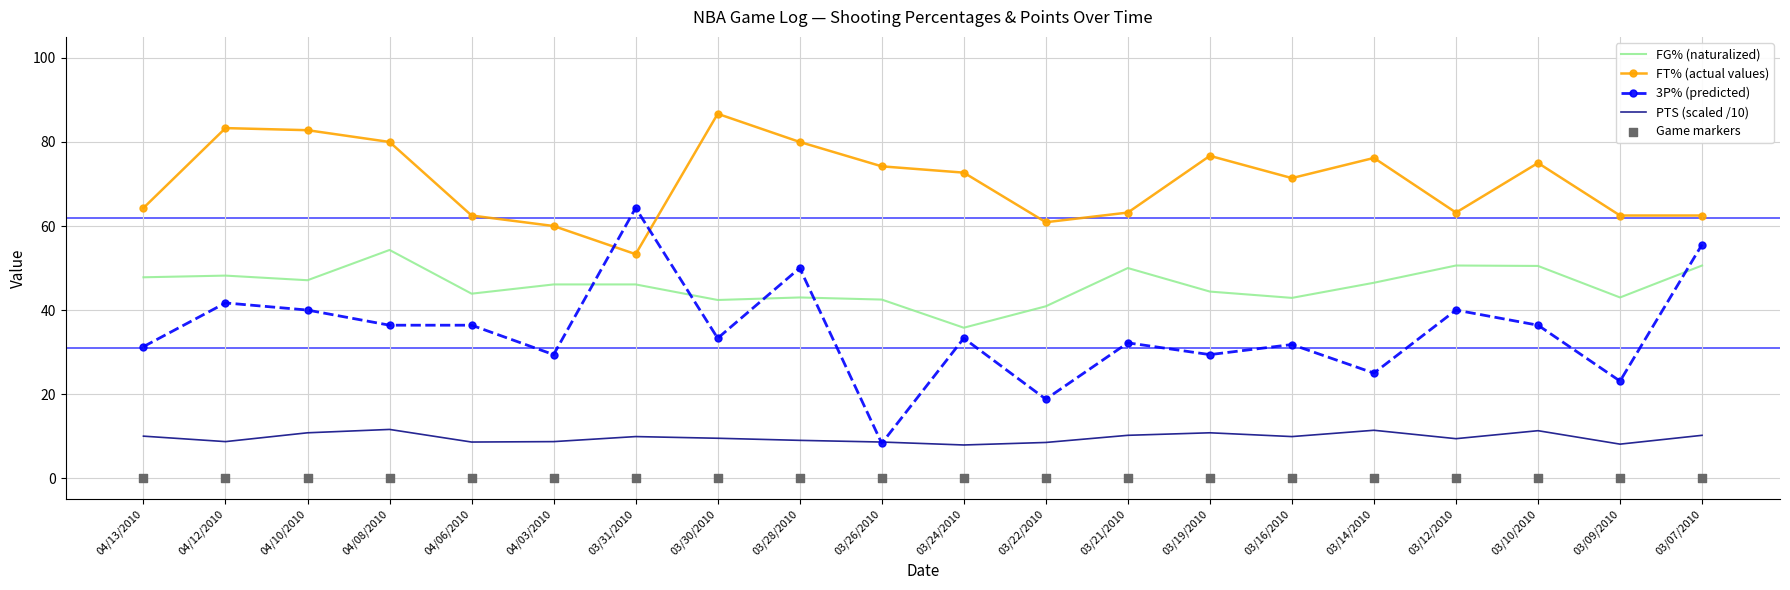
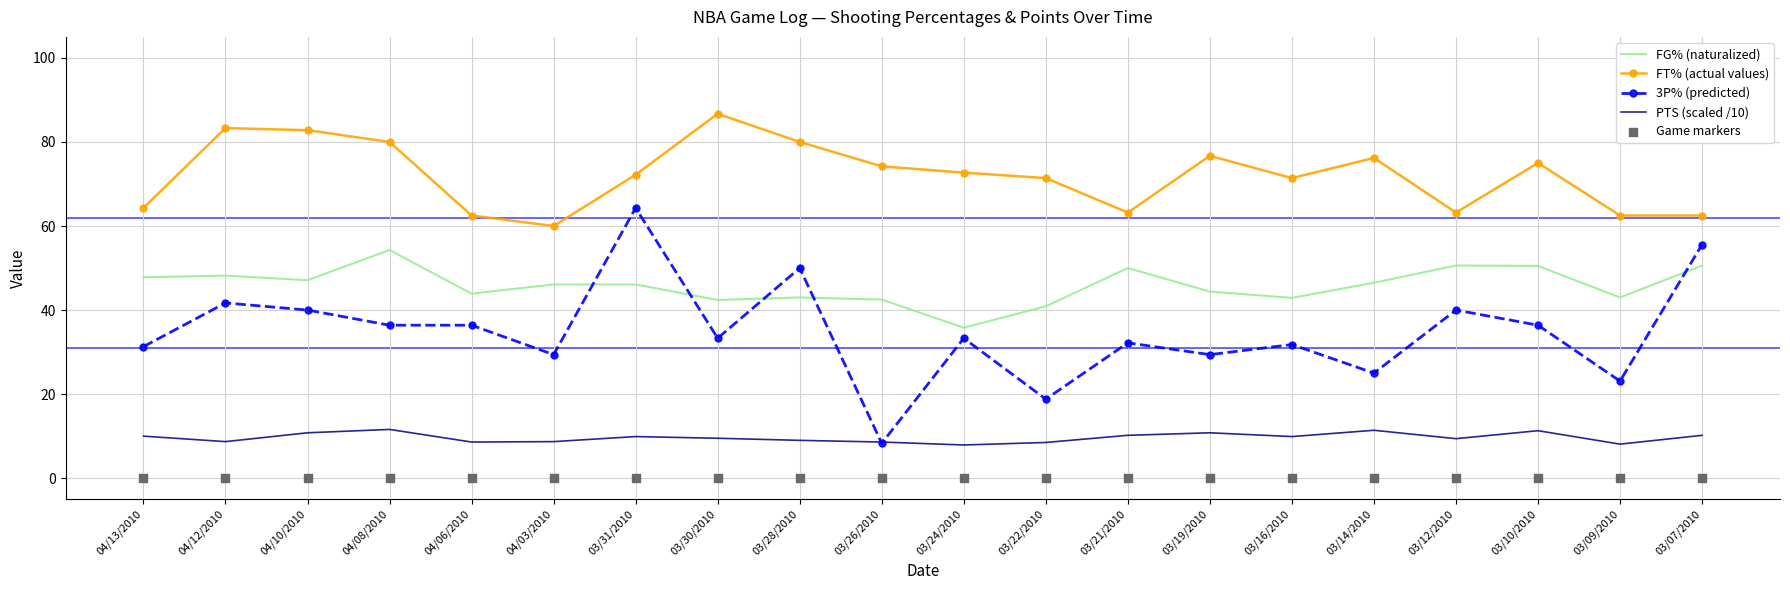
  {
    "FG% (naturalized)": {
      "04/13/2010": 48,
      "04/12/2010": 48,
      "04/10/2010": 47,
      "04/08/2010": 54,
      "04/06/2010": 44,
      "04/03/2010": 46,
      "03/31/2010": 46,
      "03/30/2010": 42,
      "03/28/2010": 43,
      "03/26/2010": 43,
      "03/24/2010": 36,
      "03/22/2010": 41,
      "03/21/2010": 50,
      "03/19/2010": 44,
      "03/16/2010": 43,
      "03/14/2010": 47,
      "03/12/2010": 51,
      "03/10/2010": 51,
      "03/09/2010": 43,
      "03/07/2010": 51
    },
    "FT% (actual values)": {
      "04/13/2010": 64,
      "04/12/2010": 83,
      "04/10/2010": 83,
      "04/08/2010": 80,
      "04/06/2010": 63,
      "04/03/2010": 60,
-     "03/31/2010": 53,
+     "03/31/2010": 72,
      "03/30/2010": 87,
      "03/28/2010": 80,
      "03/26/2010": 74,
      "03/24/2010": 73,
-     "03/22/2010": 61,
+     "03/22/2010": 71,
      "03/21/2010": 63,
      "03/19/2010": 77,
      "03/16/2010": 71,
      "03/14/2010": 76,
      "03/12/2010": 63,
      "03/10/2010": 75,
      "03/09/2010": 63,
      "03/07/2010": 63
    },
    "3P% (predicted)": {
      "04/13/2010": 31,
      "04/12/2010": 42,
      "04/10/2010": 40,
      "04/08/2010": 36,
      "04/06/2010": 36,
      "04/03/2010": 29,
      "03/31/2010": 64,
      "03/30/2010": 33,
      "03/28/2010": 50,
      "03/24/2010": 33,
      "03/22/2010": 19,
      "03/21/2010": 32,
      "03/19/2010": 29,
      "03/16/2010": 32,
      "03/14/2010": 25,
      "03/12/2010": 40,
      "03/10/2010": 36,
      "03/09/2010": 23,
      "03/07/2010": 56
    },
    "PTS (scaled /10)": {
      "04/13/2010": 10,
      "04/12/2010": 9,
      "04/10/2010": 11,
      "04/08/2010": 12,
      "04/06/2010": 9,
      "04/03/2010": 9,
      "03/31/2010": 10,
      "03/30/2010": 10,
      "03/28/2010": 9,
      "03/24/2010": 8,
      "03/22/2010": 9,
      "03/21/2010": 10,
      "03/19/2010": 11,
      "03/16/2010": 10,
      "03/14/2010": 11,
      "03/12/2010": 9,
      "03/10/2010": 11,
      "03/09/2010": 8,
      "03/07/2010": 10
    }
  }
